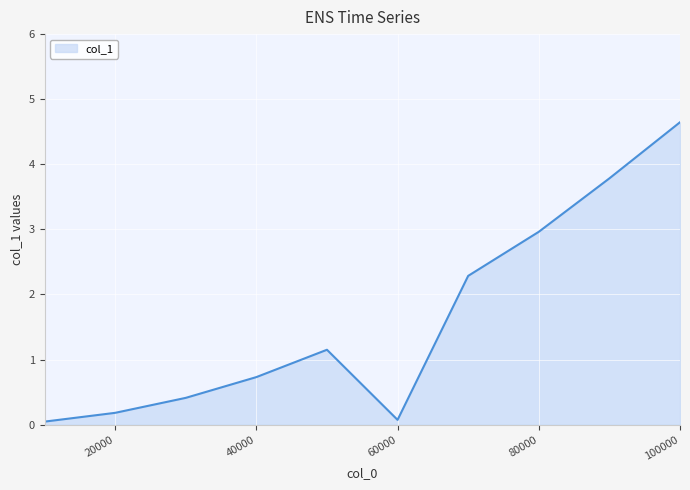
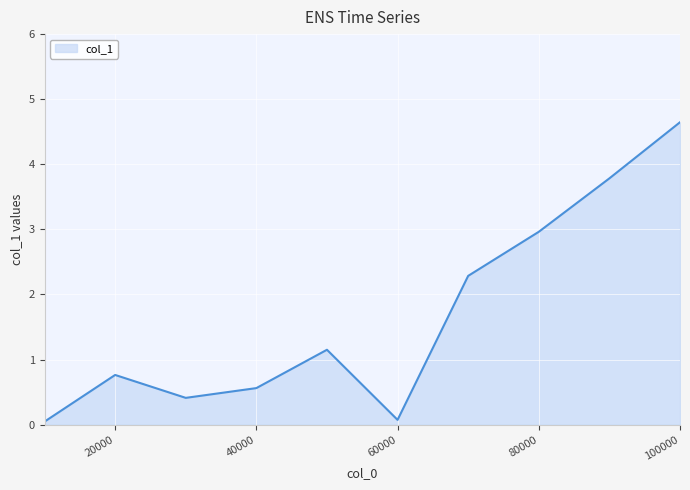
  {
-   "20000": 0.2,
-   "40000": 0.7,
+   "20000": 0.8,
+   "40000": 0.6,
    "60000": 0.1,
    "80000": 3.0,
    "100000": 4.6
  }
